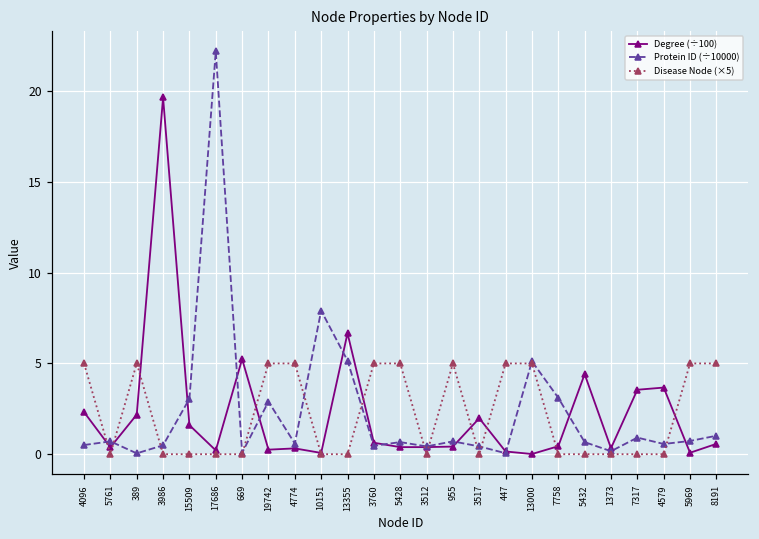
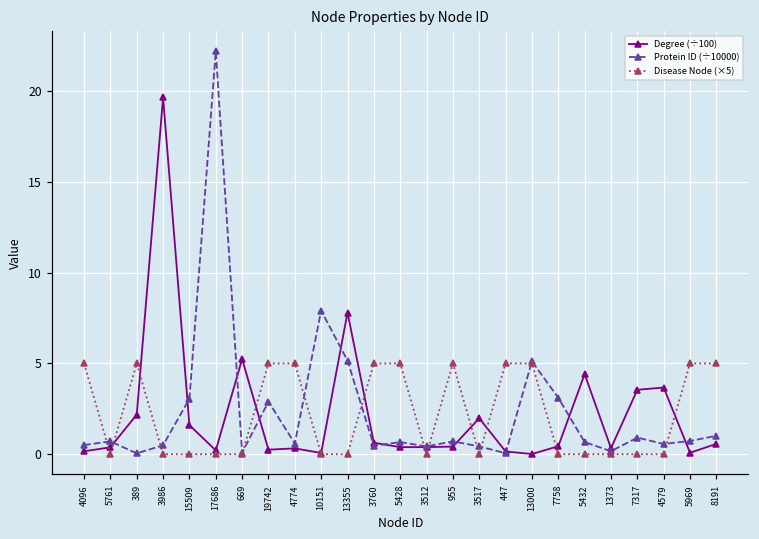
  {
    "Degree (÷100)": {
-     "4096": 2.3,
+     "4096": 0.2,
      "5761": 0.4,
      "389": 2.2,
      "3986": 19.7,
      "15509": 1.6,
      "17686": 0.2,
      "669": 5.2,
      "19742": 0.3,
      "4774": 0.3,
-     "13355": 6.7,
+     "13355": 7.8,
      "3760": 0.6,
      "5428": 0.4,
      "955": 0.4,
      "3517": 2.0,
      "13000": 0.0,
      "7758": 0.4,
      "5432": 4.4,
      "1373": 0.3,
      "7317": 3.6,
      "4579": 3.7,
      "5969": 0.1,
      "8191": 0.6
    },
    "Protein ID (÷10000)": {
      "4096": 0.5,
      "5761": 0.7,
      "389": 0.0,
      "3986": 0.5,
      "15509": 3.1,
      "17686": 22.2,
      "19742": 2.9,
      "4774": 0.6,
      "10151": 7.9,
      "13355": 5.2,
      "3760": 0.5,
      "5428": 0.7,
      "955": 0.7,
      "3517": 0.4,
      "7758": 3.1,
      "5432": 0.7,
      "1373": 0.2,
      "7317": 0.9,
      "4579": 0.6,
      "5969": 0.7,
      "8191": 1.0
    },
    "Disease Node (×5)": {
      "4096": 5.0,
      "5761": 0.0,
      "389": 5.0,
      "3986": 0.0,
      "15509": 0.0,
      "17686": 0.0,
      "19742": 5.0,
      "4774": 5.0,
      "13355": 0.0,
      "3760": 5.0,
      "5428": 5.0,
      "3512": 0.0,
      "955": 5.0,
      "3517": 0.0,
      "447": 5.0,
      "7758": 0.0,
      "5432": 0.0,
      "1373": 0.0,
      "7317": 0.0,
      "4579": 0.0,
      "5969": 5.0,
      "8191": 5.0
    }
  }
